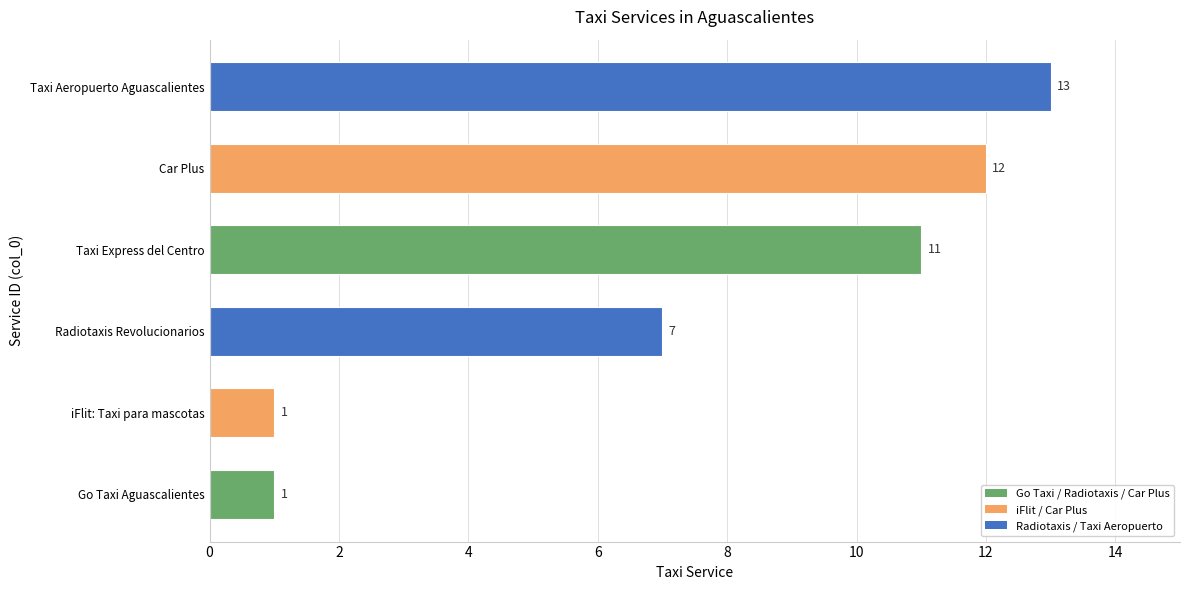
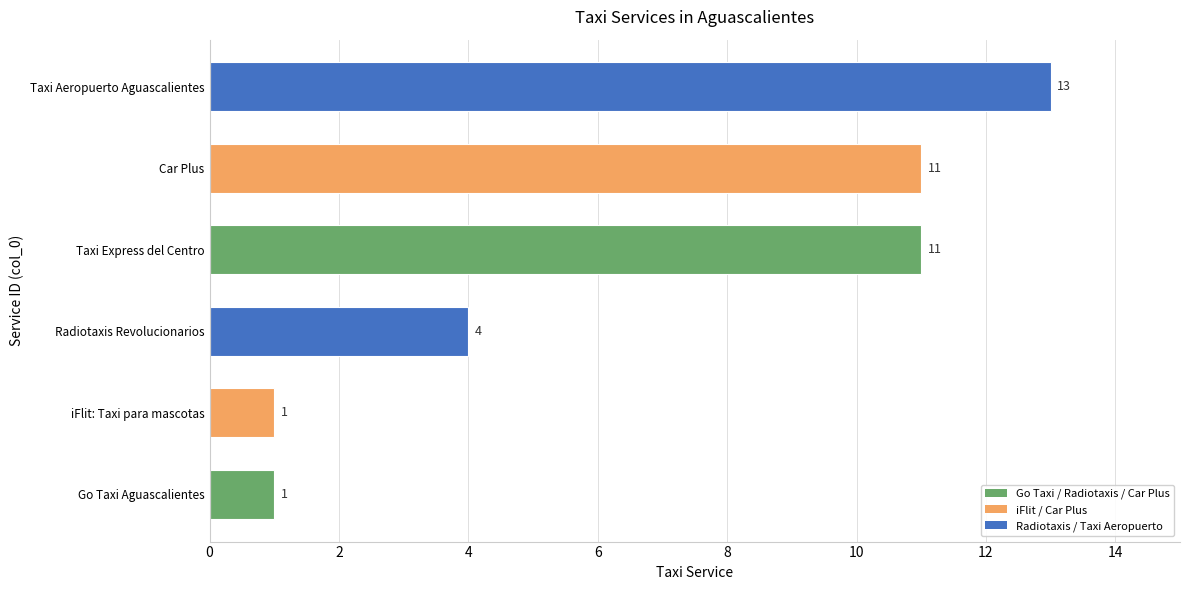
  {
    "Taxi Aeropuerto Aguascalientes": 13,
-   "Car Plus": 12,
+   "Car Plus": 11,
    "Taxi Express del Centro": 11,
-   "Radiotaxis Revolucionarios": 7,
+   "Radiotaxis Revolucionarios": 4,
    "iFlit: Taxi para mascotas": 1,
    "Go Taxi Aguascalientes": 1
  }
